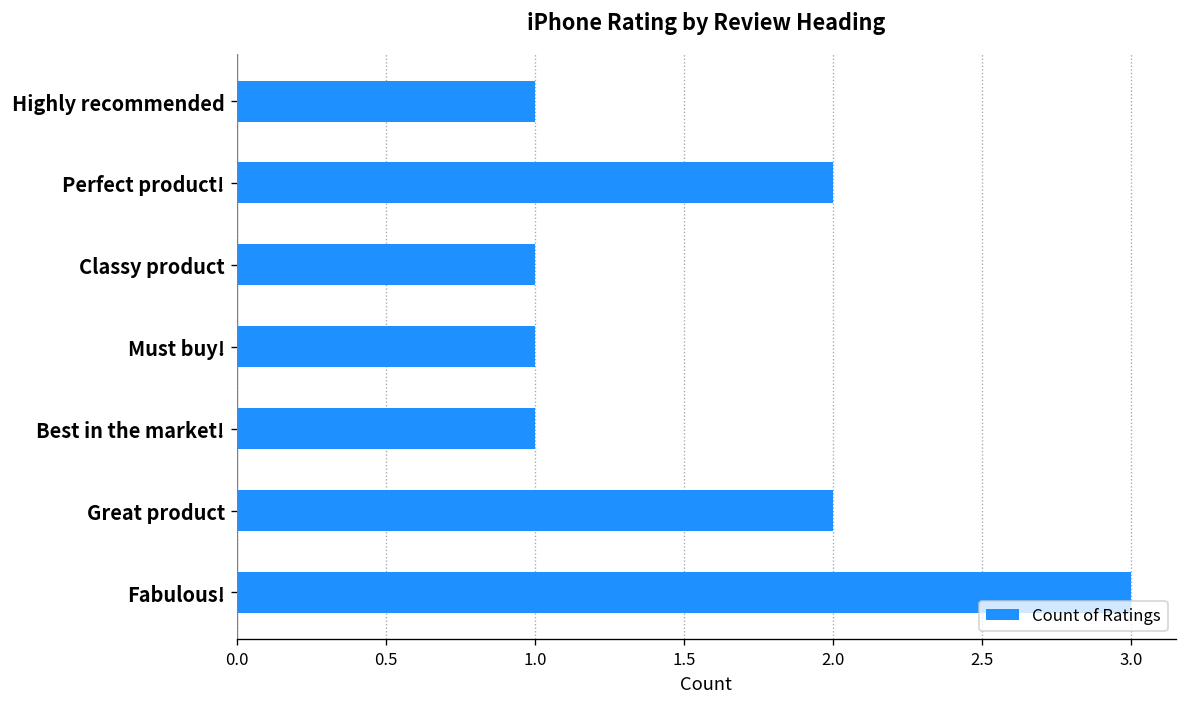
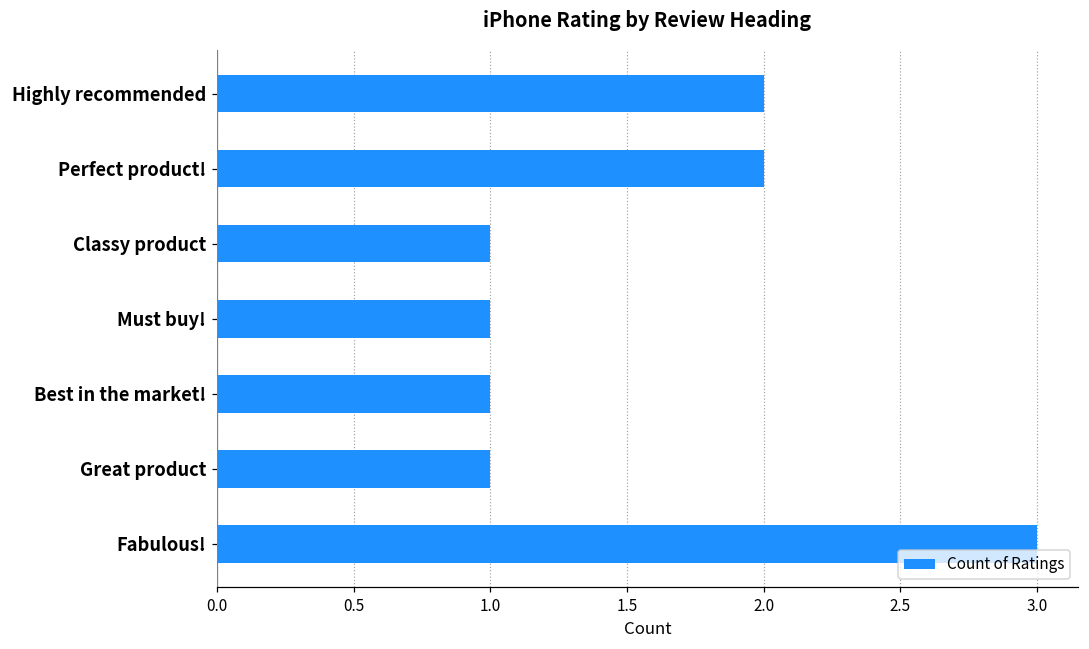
  {
-   "Highly recommended": 1,
+   "Highly recommended": 2,
    "Perfect product!": 2,
    "Classy product": 1,
    "Must buy!": 1,
    "Best in the market!": 1,
-   "Great product": 2,
+   "Great product": 1,
    "Fabulous!": 3
  }
